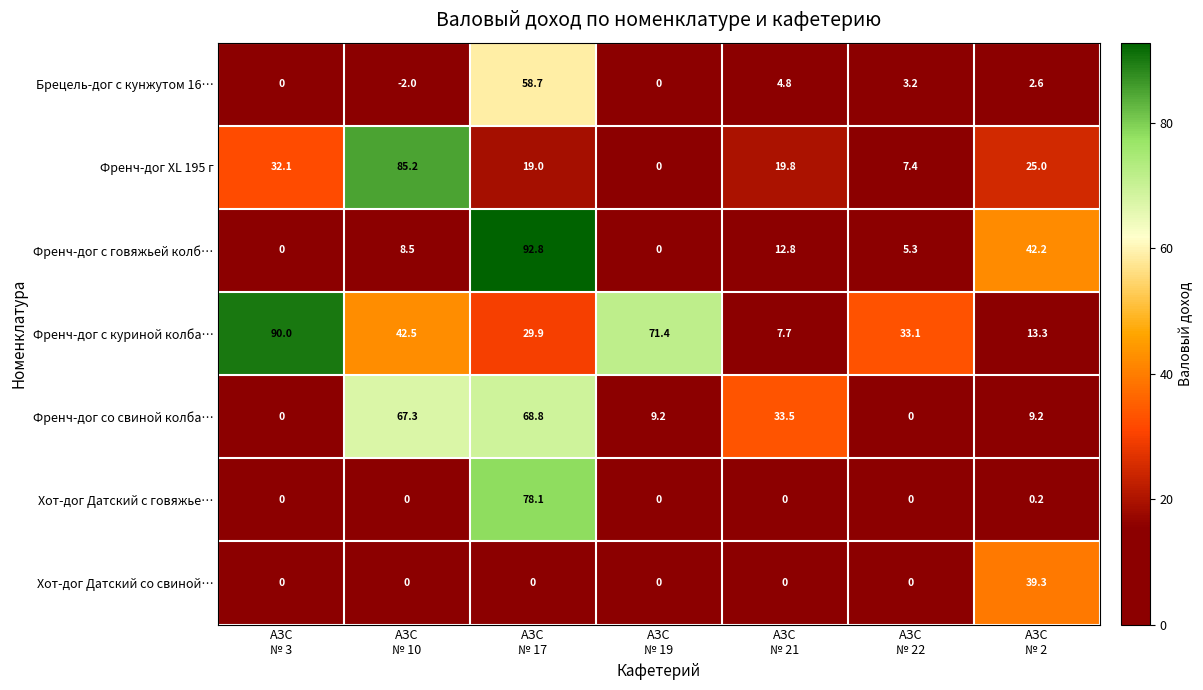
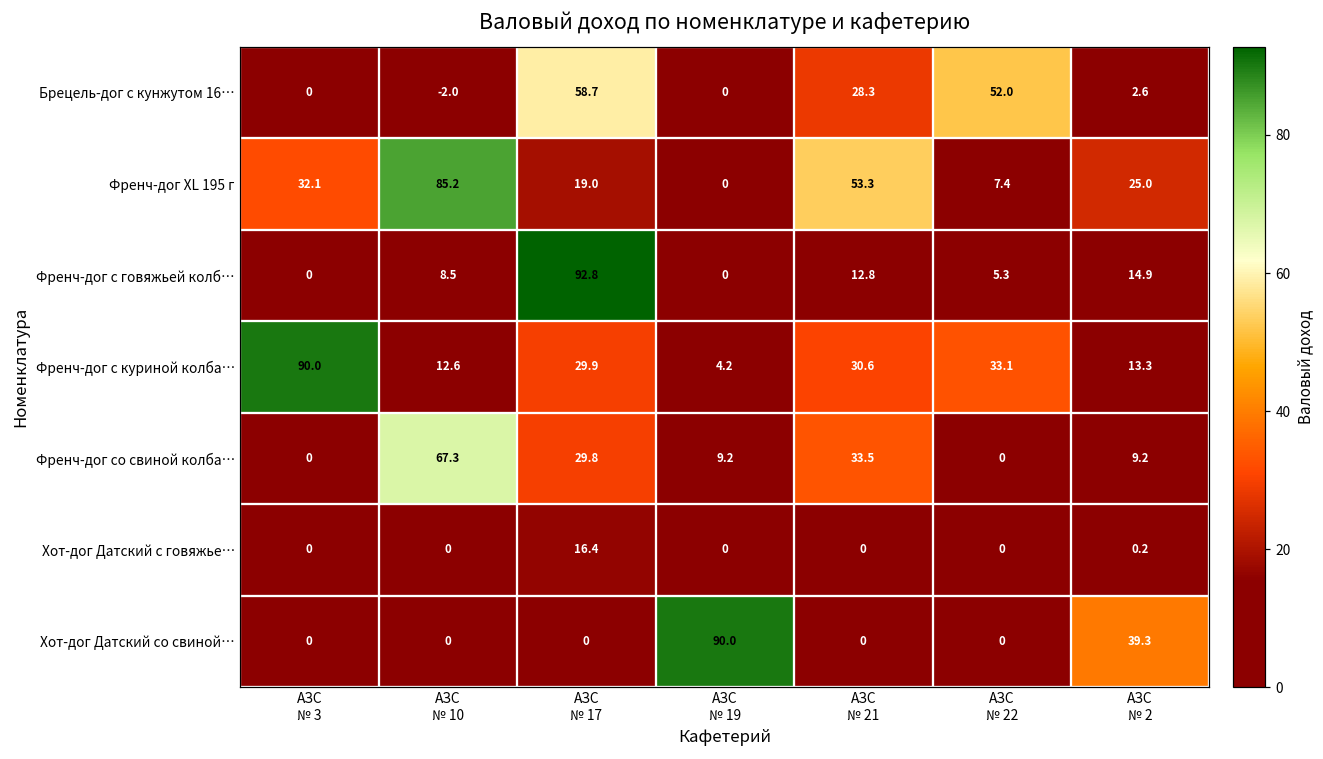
  {
    "Брецель-дог с кунжутом 16…": {
      "АЗС № 3": 0,
      "АЗС № 10": -2.0,
      "АЗС № 17": 58.7,
      "АЗС № 19": 0,
-     "АЗС № 21": 4.8,
-     "АЗС № 22": 3.2,
+     "АЗС № 21": 28.3,
+     "АЗС № 22": 52.0,
      "АЗС № 2": 2.6
    },
    "Френч-дог XL 195 г": {
      "АЗС № 3": 32.1,
      "АЗС № 10": 85.2,
      "АЗС № 17": 19.0,
      "АЗС № 19": 0,
-     "АЗС № 21": 19.8,
+     "АЗС № 21": 53.3,
      "АЗС № 22": 7.4,
      "АЗС № 2": 25.0
    },
    "Френч-дог с говяжьей колб…": {
      "АЗС № 3": 0,
      "АЗС № 10": 8.5,
      "АЗС № 17": 92.8,
      "АЗС № 19": 0,
      "АЗС № 21": 12.8,
      "АЗС № 22": 5.3,
-     "АЗС № 2": 42.2
+     "АЗС № 2": 14.9
    },
    "Френч-дог с куриной колба…": {
      "АЗС № 3": 90.0,
-     "АЗС № 10": 42.5,
+     "АЗС № 10": 12.6,
      "АЗС № 17": 29.9,
-     "АЗС № 19": 71.4,
-     "АЗС № 21": 7.7,
+     "АЗС № 19": 4.2,
+     "АЗС № 21": 30.6,
      "АЗС № 22": 33.1,
      "АЗС № 2": 13.3
    },
    "Френч-дог со свиной колба…": {
      "АЗС № 3": 0,
      "АЗС № 10": 67.3,
-     "АЗС № 17": 68.8,
+     "АЗС № 17": 29.8,
      "АЗС № 19": 9.2,
      "АЗС № 21": 33.5,
      "АЗС № 22": 0,
      "АЗС № 2": 9.2
    },
    "Хот-дог Датский с говяжье…": {
      "АЗС № 3": 0,
      "АЗС № 10": 0,
-     "АЗС № 17": 78.1,
+     "АЗС № 17": 16.4,
      "АЗС № 19": 0,
      "АЗС № 21": 0,
      "АЗС № 22": 0,
      "АЗС № 2": 0.2
    },
    "Хот-дог Датский со свиной…": {
      "АЗС № 3": 0,
      "АЗС № 10": 0,
      "АЗС № 17": 0,
-     "АЗС № 19": 0,
+     "АЗС № 19": 90.0,
      "АЗС № 21": 0,
      "АЗС № 22": 0,
      "АЗС № 2": 39.3
    }
  }
